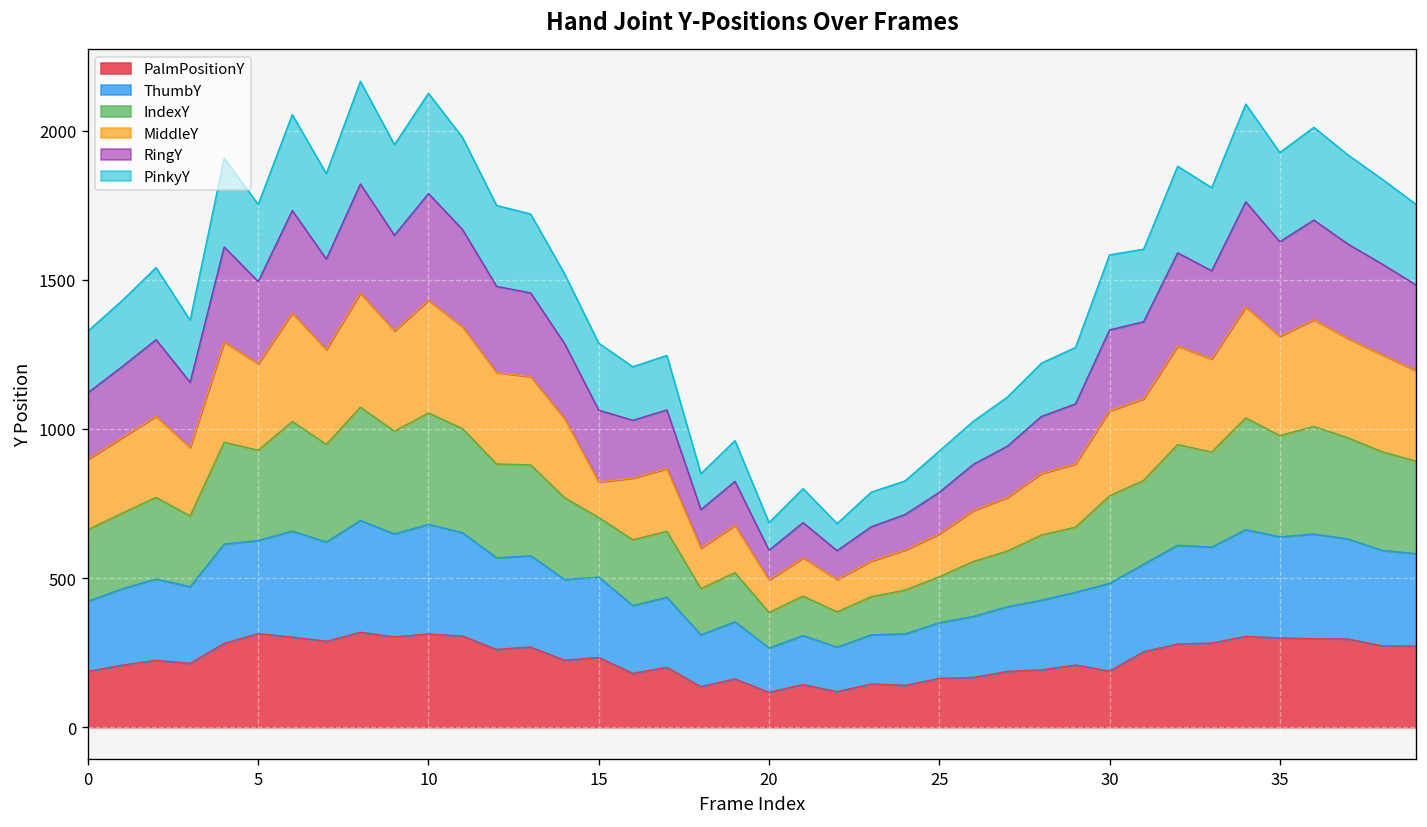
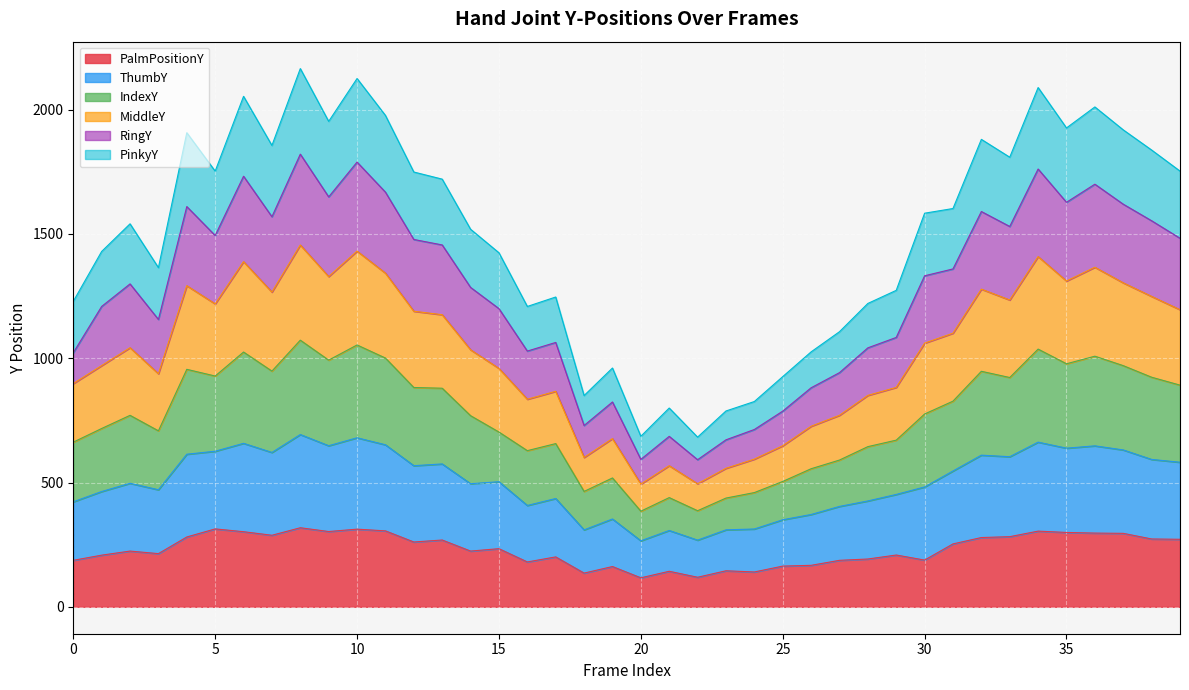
  {
    "PalmPositionY": {
      "0": 190,
      "5": 310,
      "10": 310,
      "15": 230,
      "20": 120,
      "25": 160,
      "30": 190,
      "35": 300
    },
    "IndexY": {
      "0": 240,
      "5": 300,
      "10": 370,
      "15": 200,
      "20": 120,
      "25": 150,
      "30": 290,
      "35": 340
    },
    "MiddleY": {
      "0": 240,
      "5": 290,
      "10": 380,
-     "15": 120,
+     "15": 260,
      "20": 110,
      "25": 140,
      "30": 290,
      "35": 330
    },
    "RingY": {
-     "0": 220,
+     "0": 120,
      "5": 280,
      "10": 360,
      "15": 240,
      "20": 100,
      "25": 140,
      "30": 270,
      "35": 320
    }
  }
